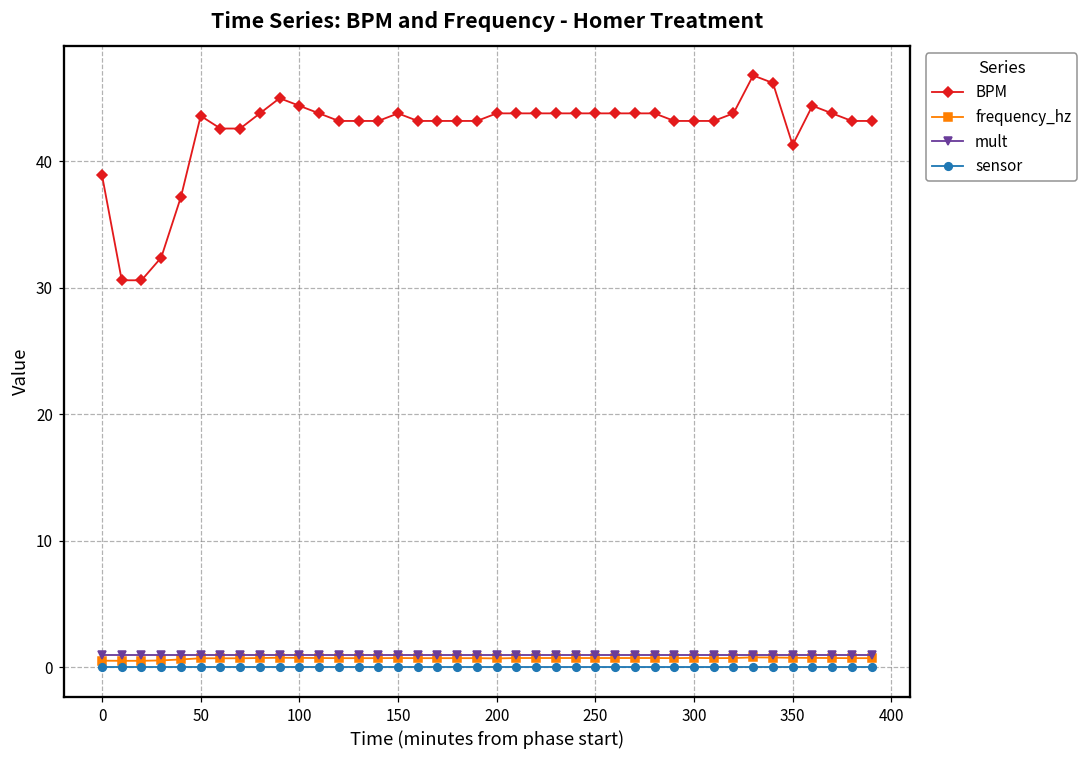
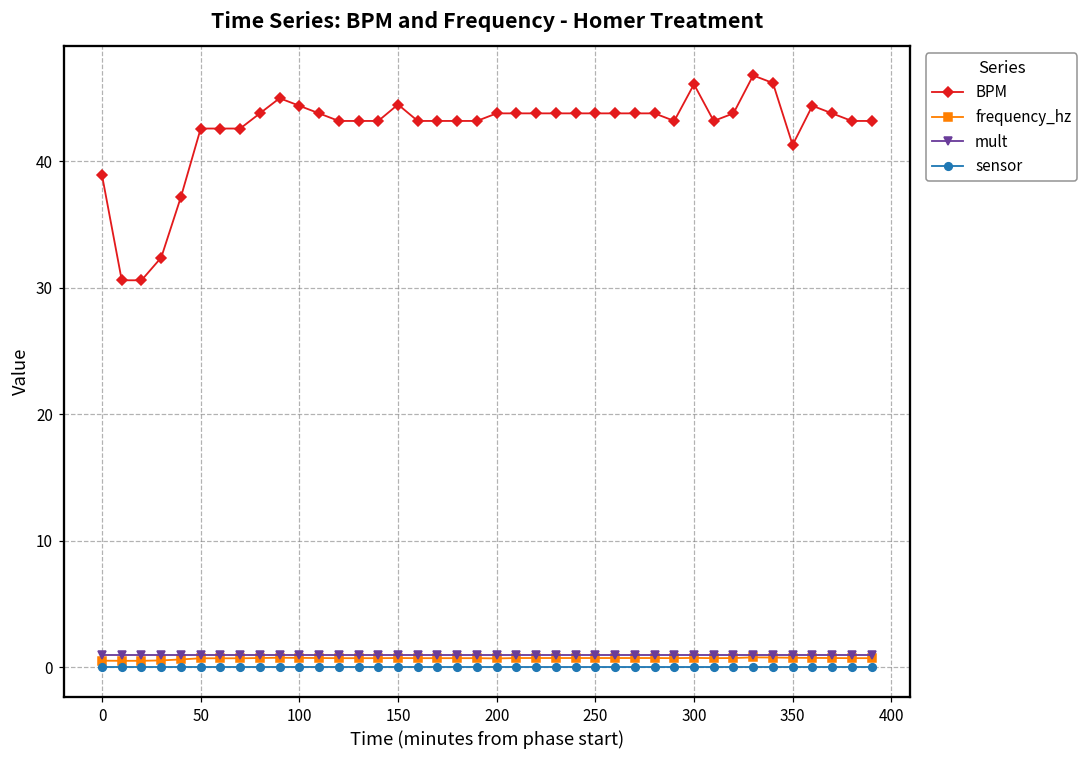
  {
    "BPM": {
      "0": 38.9,
-     "50": 43.6,
+     "50": 42.6,
      "100": 44.4,
-     "150": 43.8,
+     "150": 44.5,
      "200": 43.8,
      "250": 43.8,
-     "300": 43.2,
+     "300": 46.1,
      "350": 41.3
    },
    "frequency_hz": {
      "0": 0.5,
      "50": 0.7,
      "100": 0.7,
      "150": 0.7,
      "200": 0.7,
      "250": 0.7,
      "300": 0.7,
      "350": 0.8
    },
    "mult": {
      "0": 1.0,
      "50": 1.0,
      "100": 1.0,
      "150": 1.0,
      "200": 1.0,
      "250": 1.0,
      "300": 1.0,
      "350": 1.0
    },
    "sensor": {
      "0": 0.0,
      "50": 0.0,
      "100": 0.0,
      "150": 0.0,
      "200": 0.0,
      "250": 0.0,
      "300": 0.0,
      "350": 0.0
    }
  }
